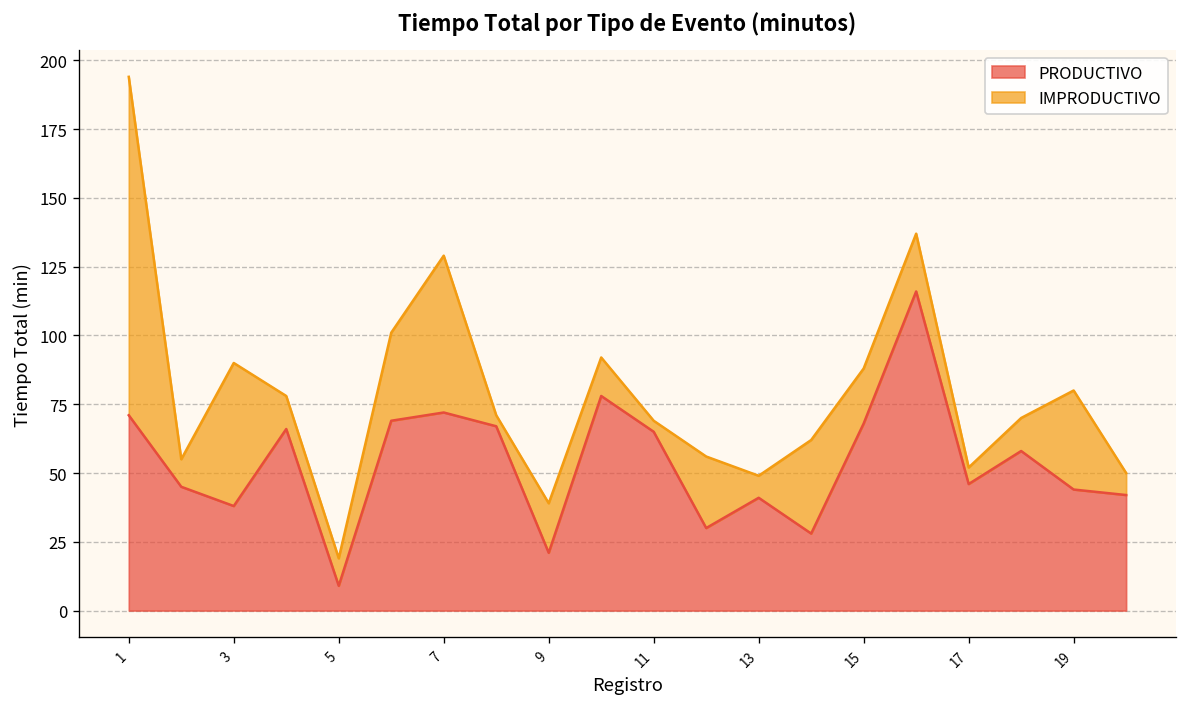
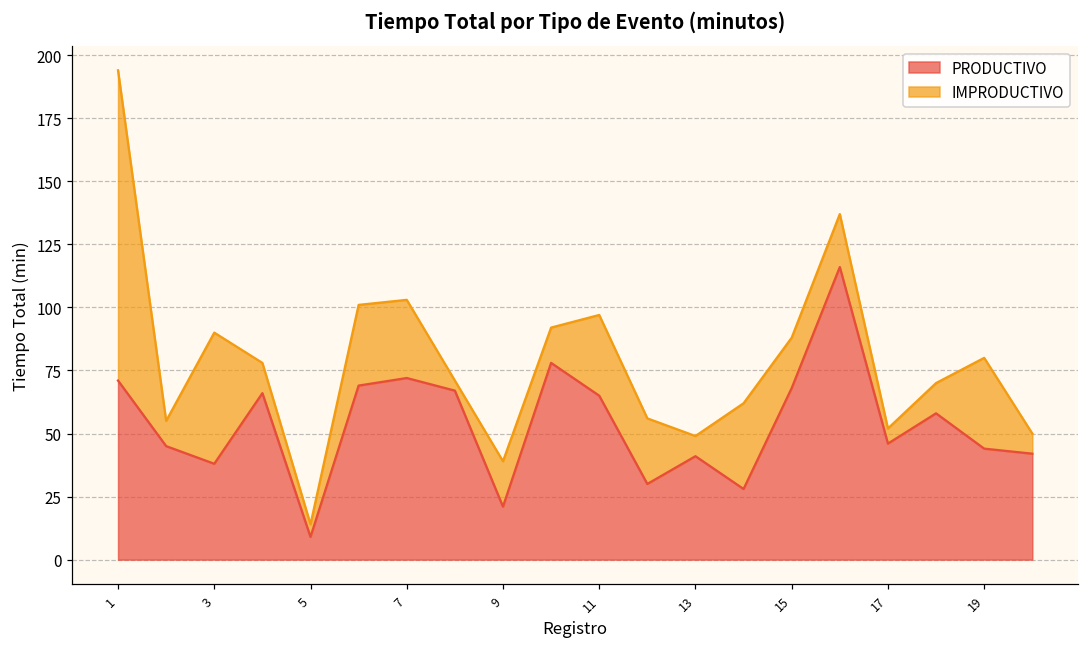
  {
    "PRODUCTIVO": {
      "1": 71,
      "3": 38,
      "5": 9,
      "7": 72,
      "9": 21,
      "11": 65,
      "13": 41,
      "15": 68,
      "17": 46,
      "19": 44
    },
    "IMPRODUCTIVO": {
      "1": 123,
      "3": 52,
-     "5": 10,
-     "7": 57,
+     "5": 5,
+     "7": 31,
      "9": 18,
-     "11": 4,
+     "11": 32,
      "13": 8,
      "15": 20,
      "17": 6,
      "19": 36
    }
  }
